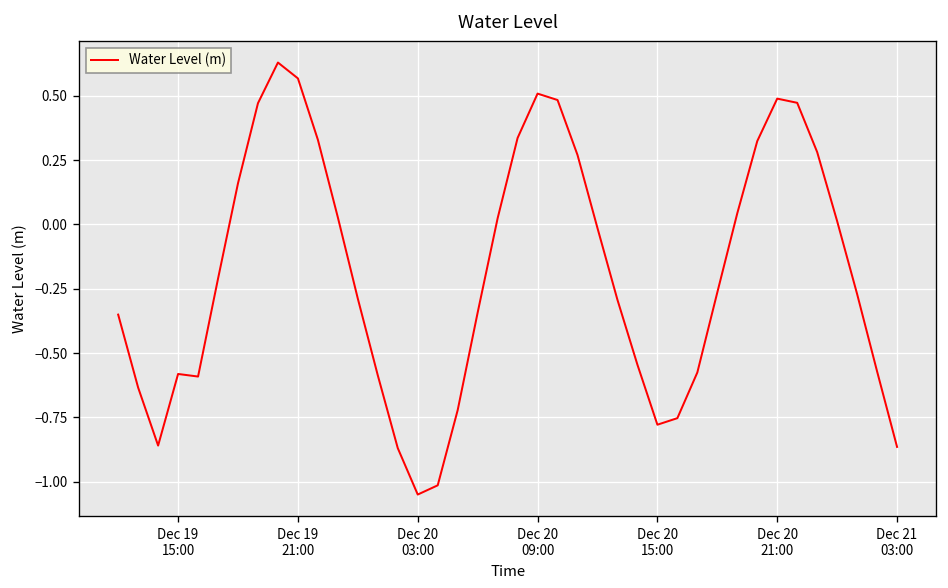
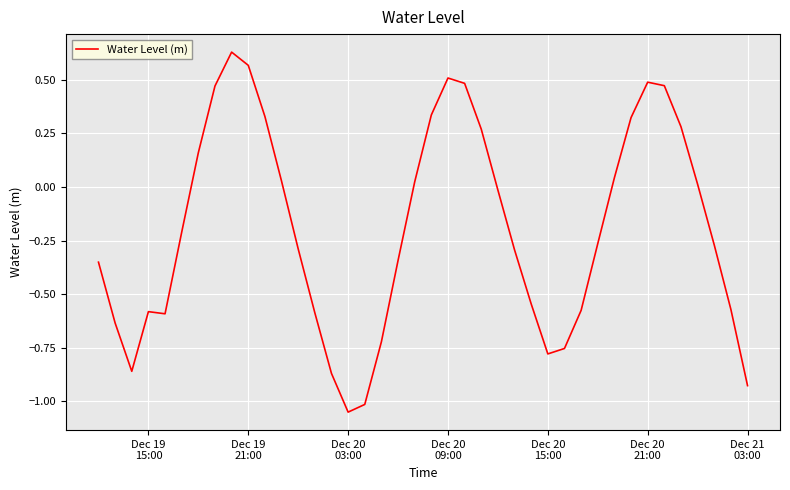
  {
    "Dec 19 15:00": -0.58,
    "Dec 19 21:00": 0.57,
    "Dec 20 03:00": -1.05,
    "Dec 20 09:00": 0.51,
    "Dec 20 15:00": -0.78,
    "Dec 20 21:00": 0.49,
-   "Dec 21 03:00": -0.86
+   "Dec 21 03:00": -0.93
  }
